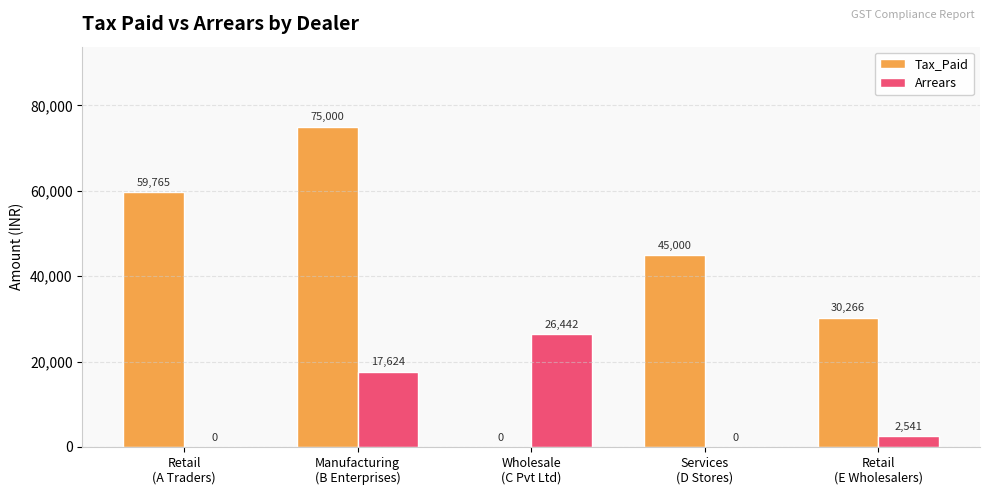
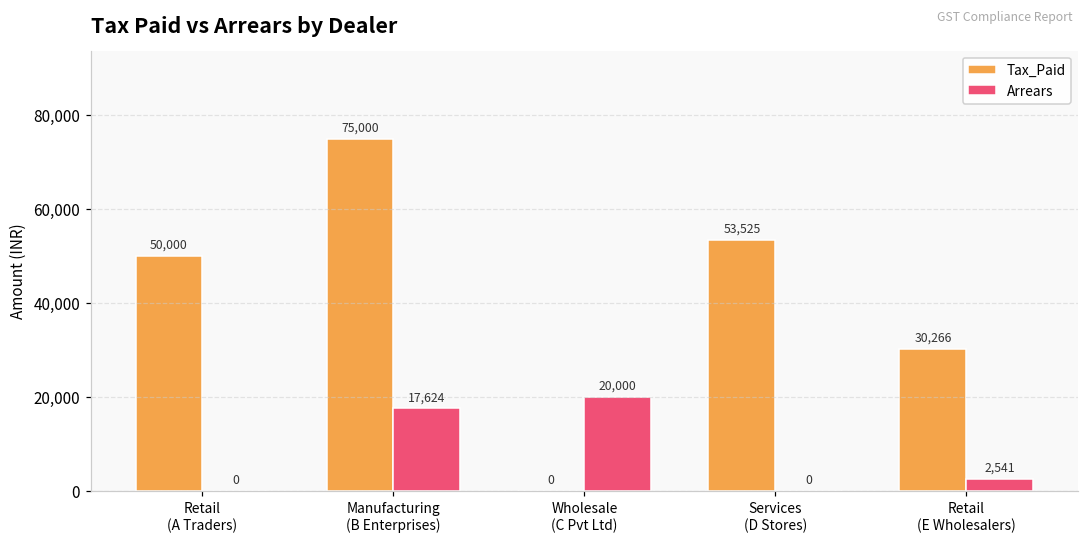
  {
    "Tax_Paid": {
-     "Retail (A Traders)": "59,765",
+     "Retail (A Traders)": "50,000",
      "Manufacturing (B Enterprises)": "75,000",
      "Wholesale (C Pvt Ltd)": "0",
-     "Services (D Stores)": "45,000",
+     "Services (D Stores)": "53,525",
      "Retail (E Wholesalers)": "30,266"
    },
    "Arrears": {
      "Retail (A Traders)": "0",
      "Manufacturing (B Enterprises)": "17,624",
-     "Wholesale (C Pvt Ltd)": "26,442",
+     "Wholesale (C Pvt Ltd)": "20,000",
      "Services (D Stores)": "0",
      "Retail (E Wholesalers)": "2,541"
    }
  }
